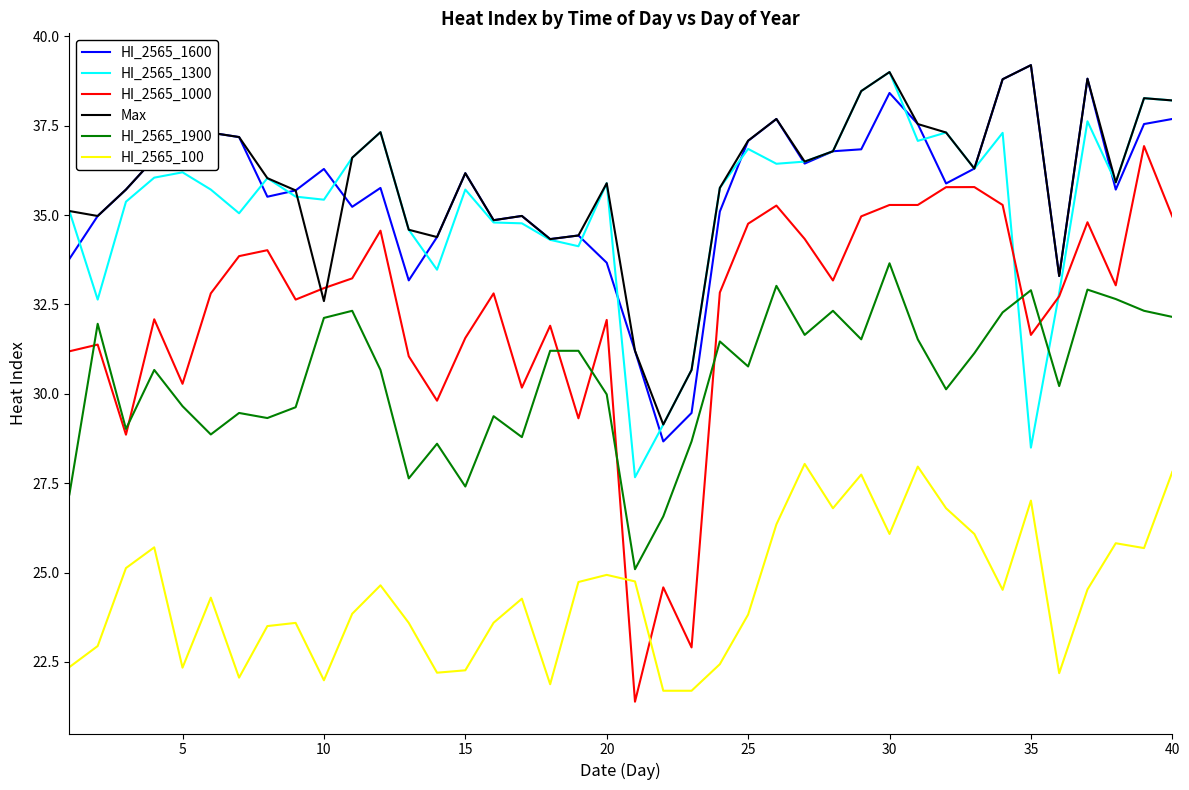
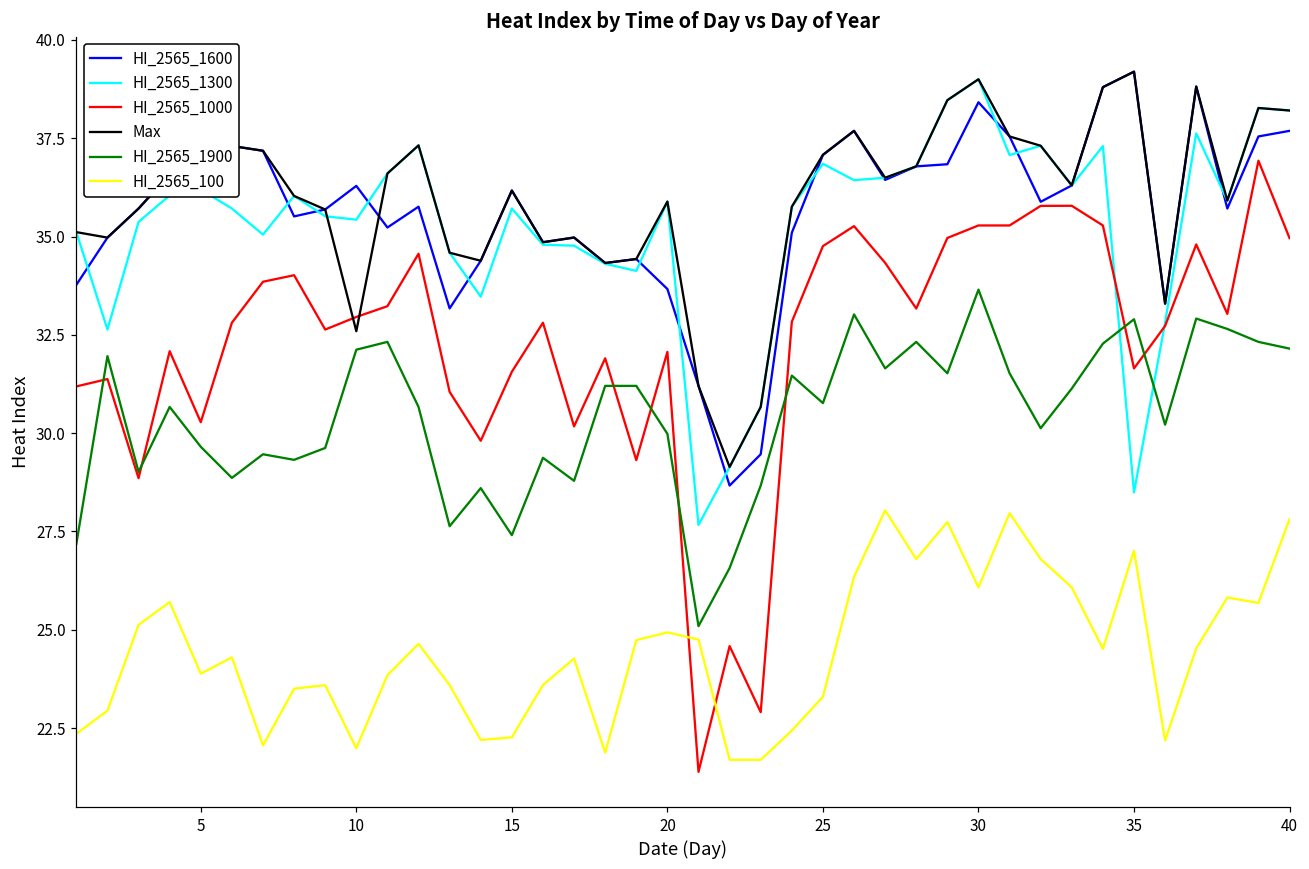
  {
    "HI_2565_1600": {
      "10": 36.3,
      "20": 33.7,
      "30": 38.4,
      "40": 37.7
    },
    "HI_2565_1300": {
      "5": 36.2,
      "10": 35.4,
      "15": 35.7,
      "25": 36.9,
      "35": 28.5
    },
    "HI_2565_1000": {
      "5": 30.3,
      "10": 33.0,
      "15": 31.6,
      "20": 32.1,
      "25": 34.8,
      "30": 35.3,
      "35": 31.6,
      "40": 35.0
    },
    "Max": {
      "10": 32.6
    },
    "HI_2565_1900": {
      "5": 29.7,
      "10": 32.1,
      "15": 27.4,
      "20": 30.0,
      "25": 30.8,
      "30": 33.7,
      "35": 32.9,
      "40": 32.2
    },
    "HI_2565_100": {
-     "5": 22.3,
+     "5": 23.9,
      "10": 22.0,
      "15": 22.3,
      "20": 24.9,
-     "25": 23.8,
+     "25": 23.3,
      "30": 26.1,
      "35": 27.0,
      "40": 27.8
    }
  }
